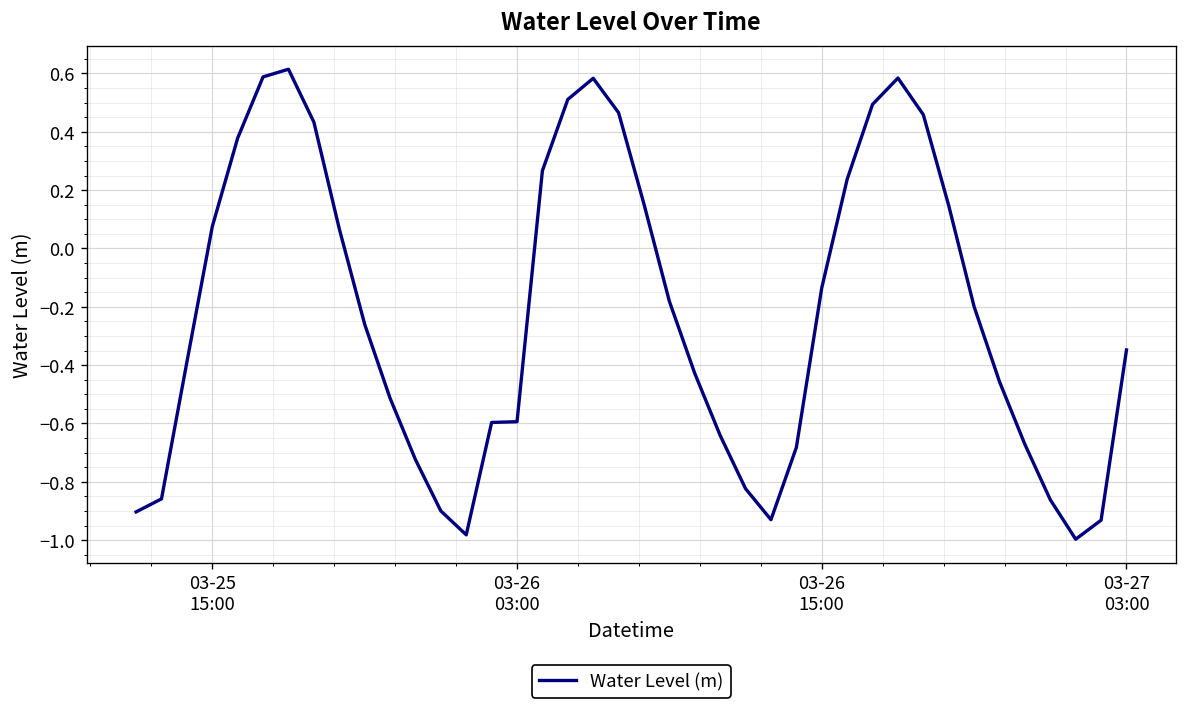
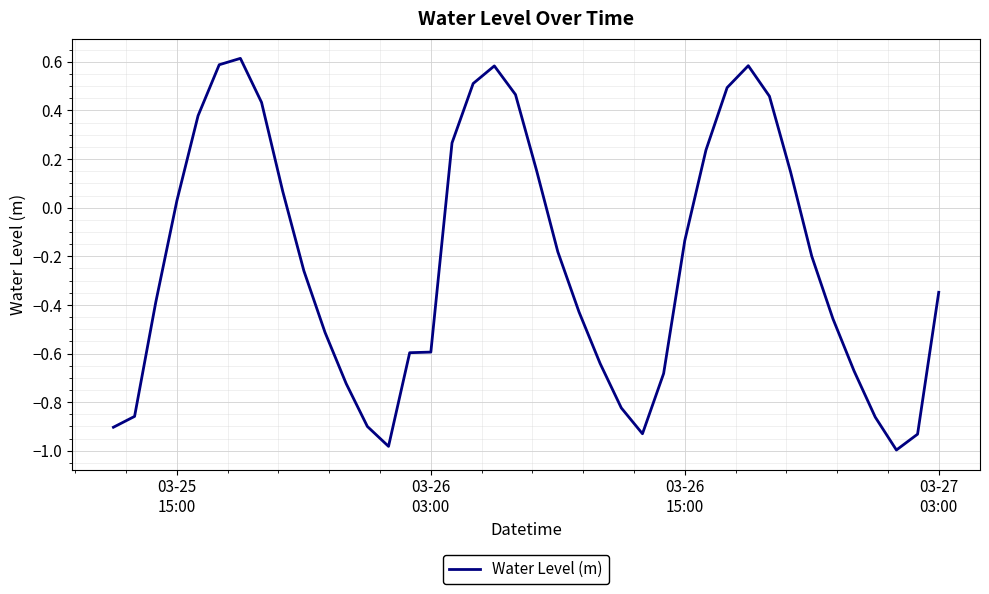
  {
-   "03-25 15:00": 0.07,
+   "03-25 15:00": 0.03,
    "03-26 03:00": -0.59,
    "03-26 15:00": -0.14,
    "03-27 03:00": -0.35
  }
